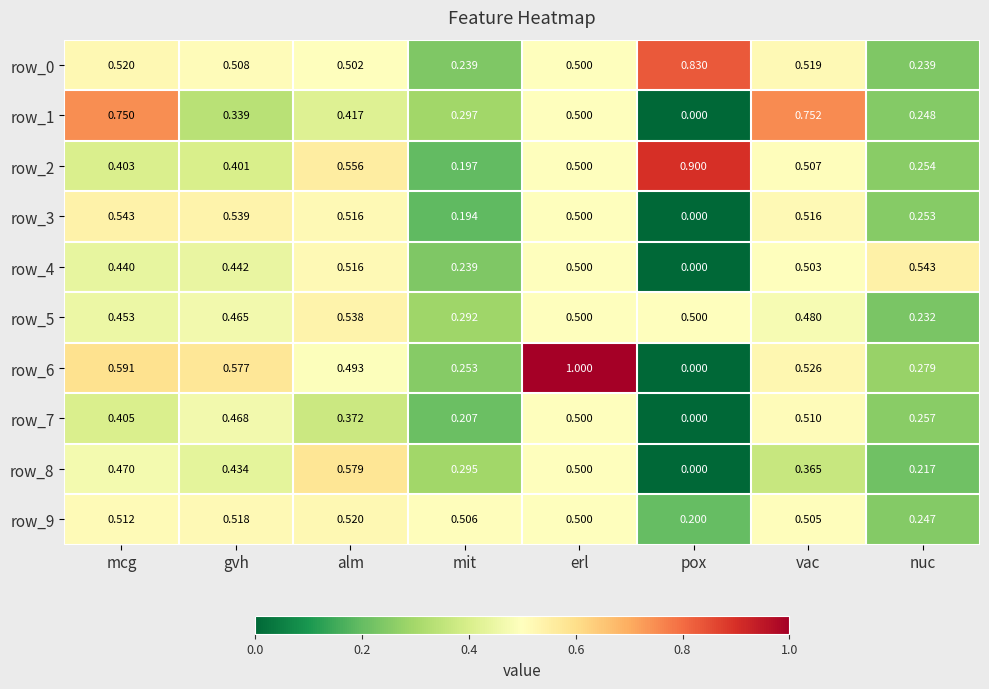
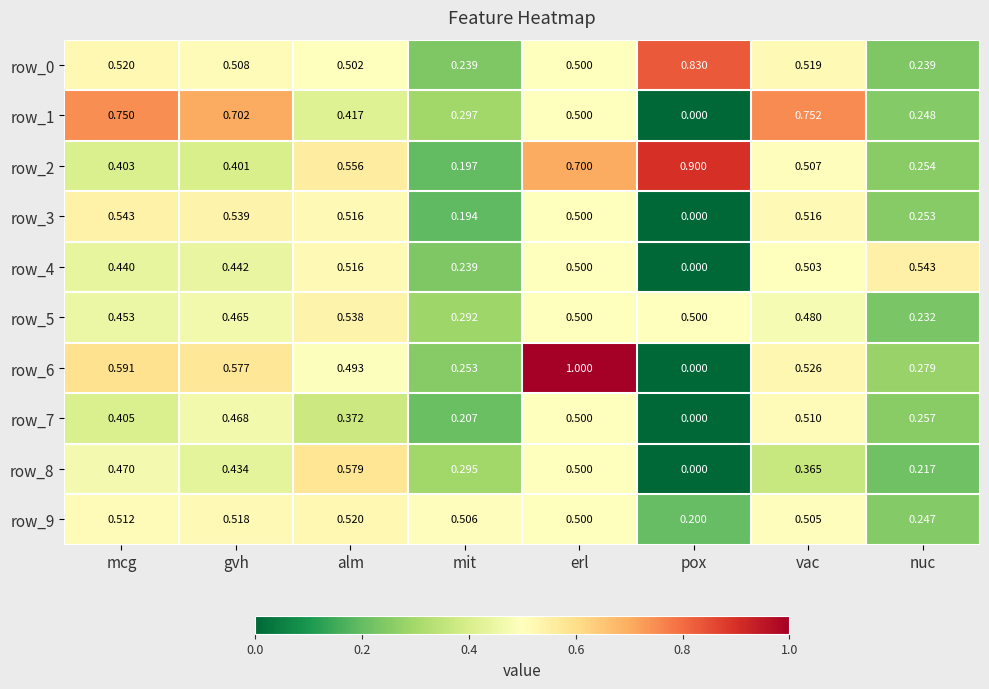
  {
    "row_0": {
      "mcg": 0.520,
      "gvh": 0.508,
      "alm": 0.502,
      "mit": 0.239,
      "erl": 0.500,
      "pox": 0.830,
      "vac": 0.519,
      "nuc": 0.239
    },
    "row_1": {
      "mcg": 0.750,
-     "gvh": 0.339,
+     "gvh": 0.702,
      "alm": 0.417,
      "mit": 0.297,
      "erl": 0.500,
      "pox": 0.000,
      "vac": 0.752,
      "nuc": 0.248
    },
    "row_2": {
      "mcg": 0.403,
      "gvh": 0.401,
      "alm": 0.556,
      "mit": 0.197,
-     "erl": 0.500,
+     "erl": 0.700,
      "pox": 0.900,
      "vac": 0.507,
      "nuc": 0.254
    },
    "row_3": {
      "mcg": 0.543,
      "gvh": 0.539,
      "alm": 0.516,
      "mit": 0.194,
      "erl": 0.500,
      "pox": 0.000,
      "vac": 0.516,
      "nuc": 0.253
    },
    "row_4": {
      "mcg": 0.440,
      "gvh": 0.442,
      "alm": 0.516,
      "mit": 0.239,
      "erl": 0.500,
      "pox": 0.000,
      "vac": 0.503,
      "nuc": 0.543
    },
    "row_5": {
      "mcg": 0.453,
      "gvh": 0.465,
      "alm": 0.538,
      "mit": 0.292,
      "erl": 0.500,
      "pox": 0.500,
      "vac": 0.480,
      "nuc": 0.232
    },
    "row_6": {
      "mcg": 0.591,
      "gvh": 0.577,
      "alm": 0.493,
      "mit": 0.253,
      "erl": 1.000,
      "pox": 0.000,
      "vac": 0.526,
      "nuc": 0.279
    },
    "row_7": {
      "mcg": 0.405,
      "gvh": 0.468,
      "alm": 0.372,
      "mit": 0.207,
      "erl": 0.500,
      "pox": 0.000,
      "vac": 0.510,
      "nuc": 0.257
    },
    "row_8": {
      "mcg": 0.470,
      "gvh": 0.434,
      "alm": 0.579,
      "mit": 0.295,
      "erl": 0.500,
      "pox": 0.000,
      "vac": 0.365,
      "nuc": 0.217
    },
    "row_9": {
      "mcg": 0.512,
      "gvh": 0.518,
      "alm": 0.520,
      "mit": 0.506,
      "erl": 0.500,
      "pox": 0.200,
      "vac": 0.505,
      "nuc": 0.247
    }
  }
